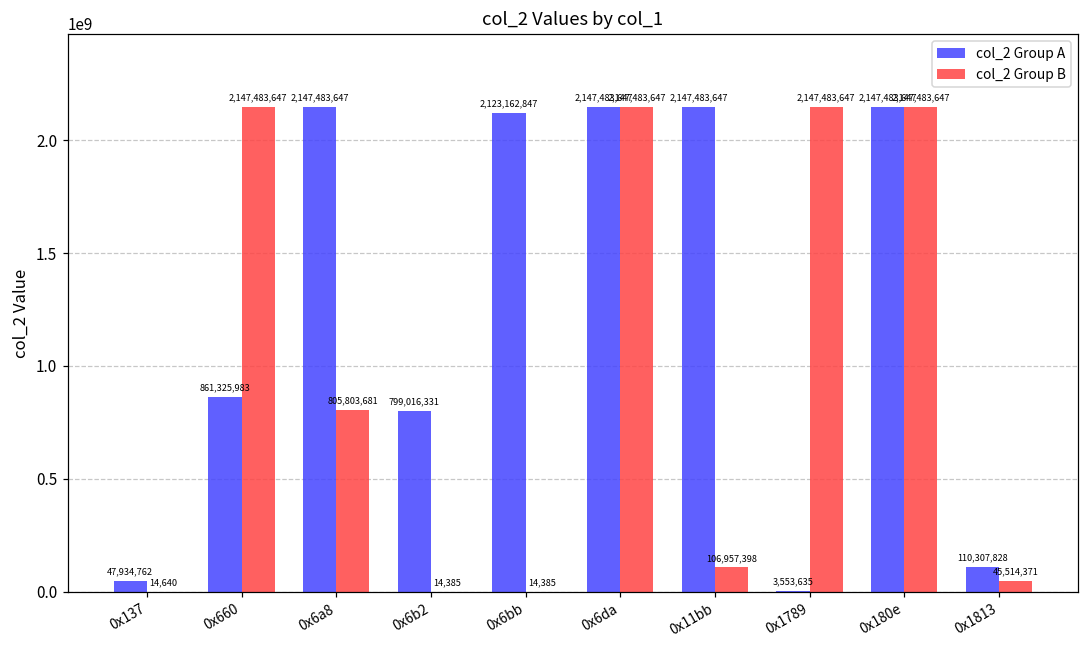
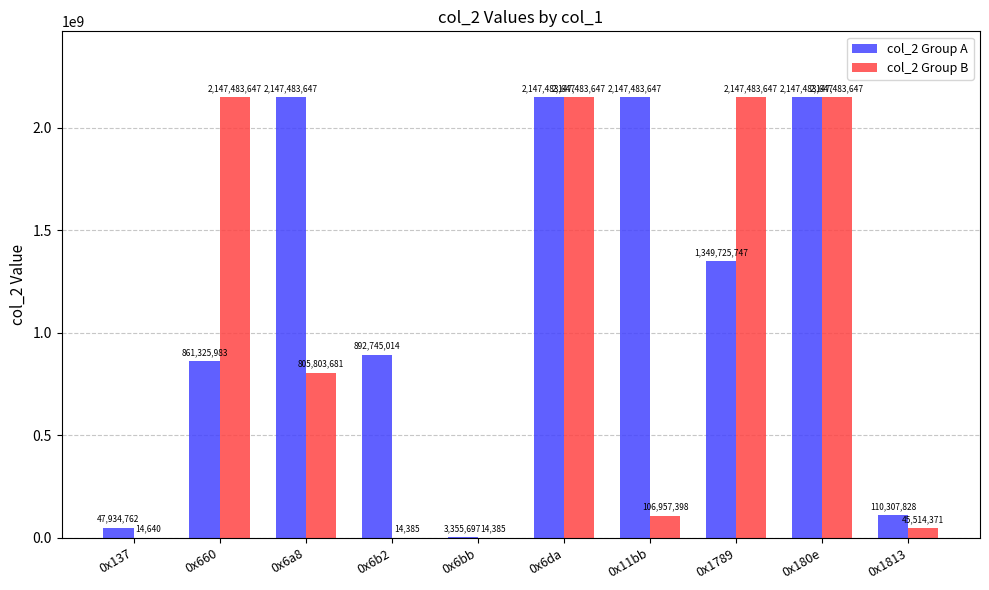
  {
    "col_2 Group A": {
      "0x137": "47,934,762",
      "0x660": "861,325,983",
      "0x6a8": "2,147,483,647",
-     "0x6b2": "799,016,331",
-     "0x6bb": "2,123,162,847",
+     "0x6b2": "892,745,014",
+     "0x6bb": "3,355,697",
      "0x11bb": "2,147,483,647",
-     "0x1789": "3,553,635",
+     "0x1789": "1,349,725,747",
      "0x1813": "110,307,828"
    },
    "col_2 Group B": {
      "0x137": "14,640",
      "0x660": "2,147,483,647",
      "0x6a8": "805,803,681",
      "0x6b2": "14,385",
      "0x6bb": "14,385",
      "0x11bb": "106,957,398",
      "0x1789": "2,147,483,647",
      "0x1813": "45,514,371"
    }
  }
